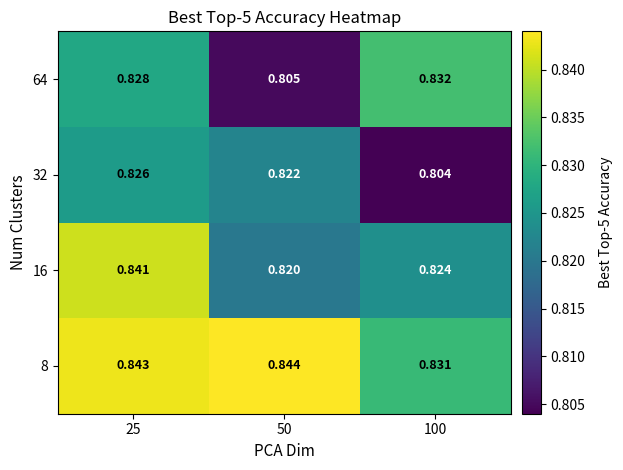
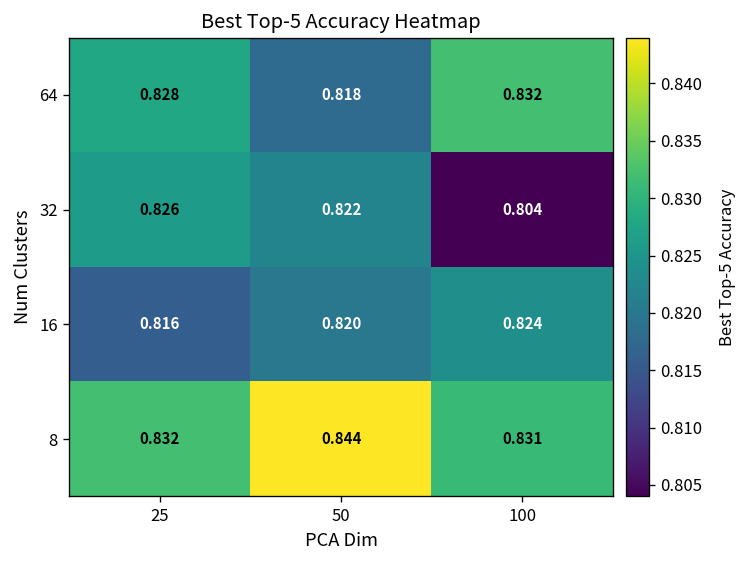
  {
    "64": {
      "25": 0.828,
-     "50": 0.805,
+     "50": 0.818,
      "100": 0.832
    },
    "32": {
      "25": 0.826,
      "50": 0.822,
      "100": 0.804
    },
    "16": {
-     "25": 0.841,
+     "25": 0.816,
      "50": 0.820,
      "100": 0.824
    },
    "8": {
-     "25": 0.843,
+     "25": 0.832,
      "50": 0.844,
      "100": 0.831
    }
  }
